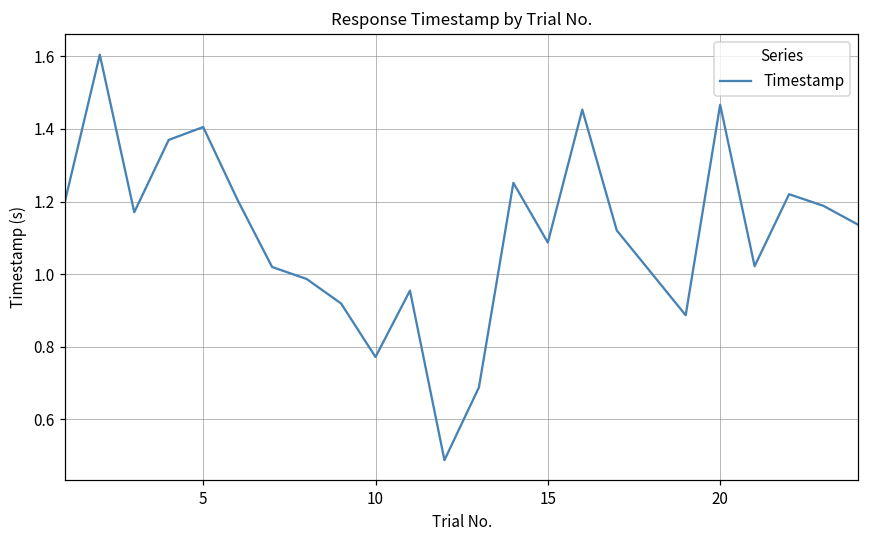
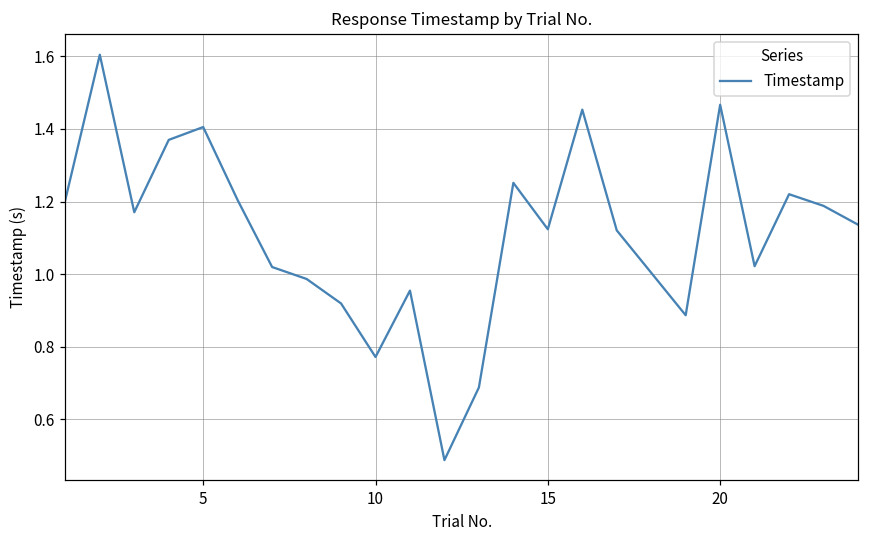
  {
    "5": 1.41,
    "10": 0.77,
-   "15": 1.09,
+   "15": 1.12,
    "20": 1.47
  }
